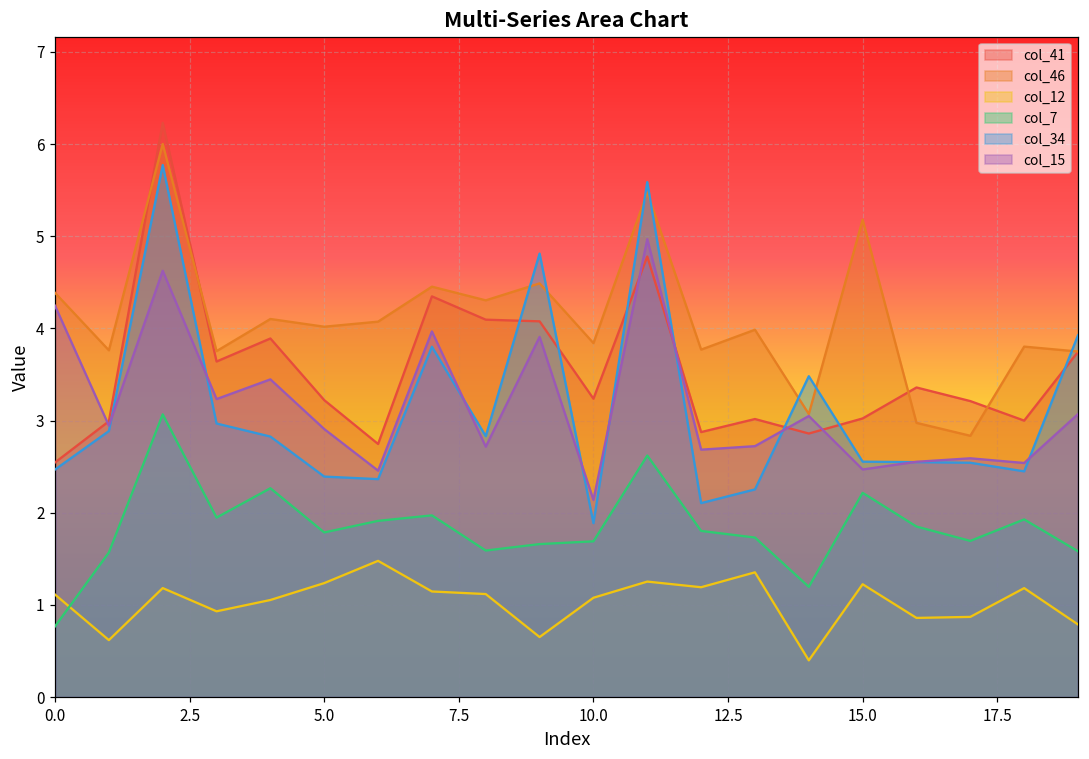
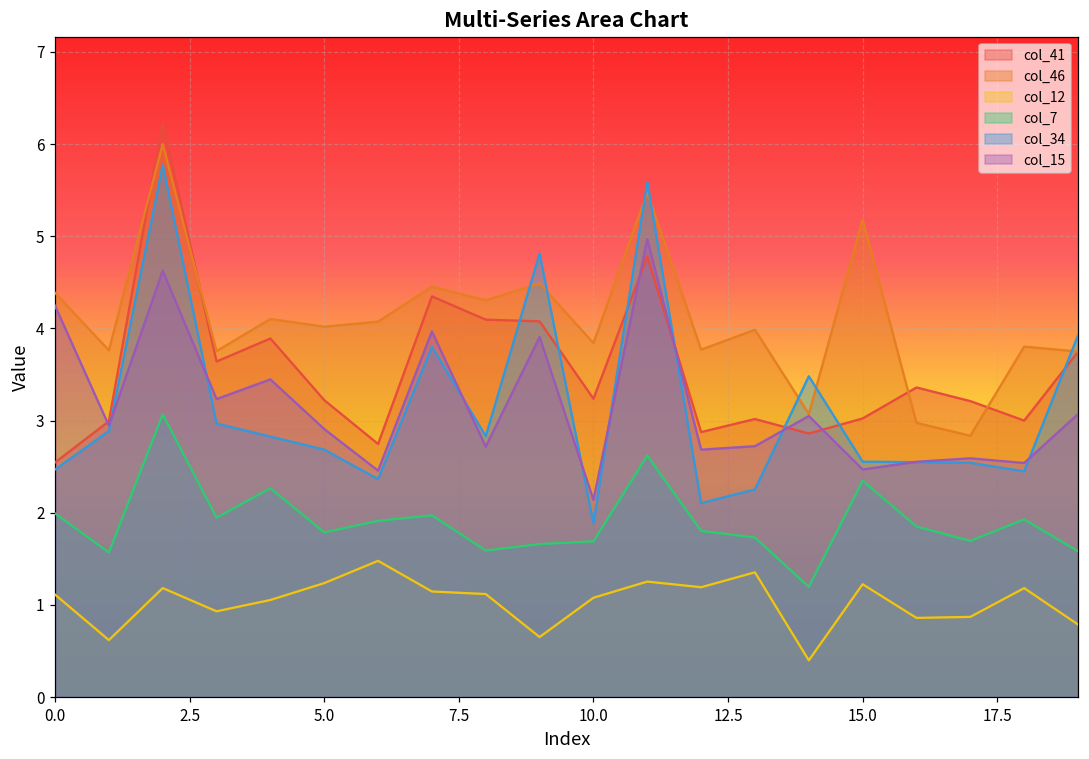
  {
    "col_7": {
-     "0.0": 0.8,
+     "0.0": 2.0,
      "5.0": 1.8,
      "10.0": 1.7,
-     "15.0": 2.2
+     "15.0": 2.3
    },
    "col_34": {
      "0.0": 2.5,
-     "5.0": 2.4,
+     "5.0": 2.7,
      "10.0": 1.9,
      "15.0": 2.6
    },
    "col_15": {
      "0.0": 4.2,
      "5.0": 2.9,
      "10.0": 2.1,
      "15.0": 2.5
    }
  }
